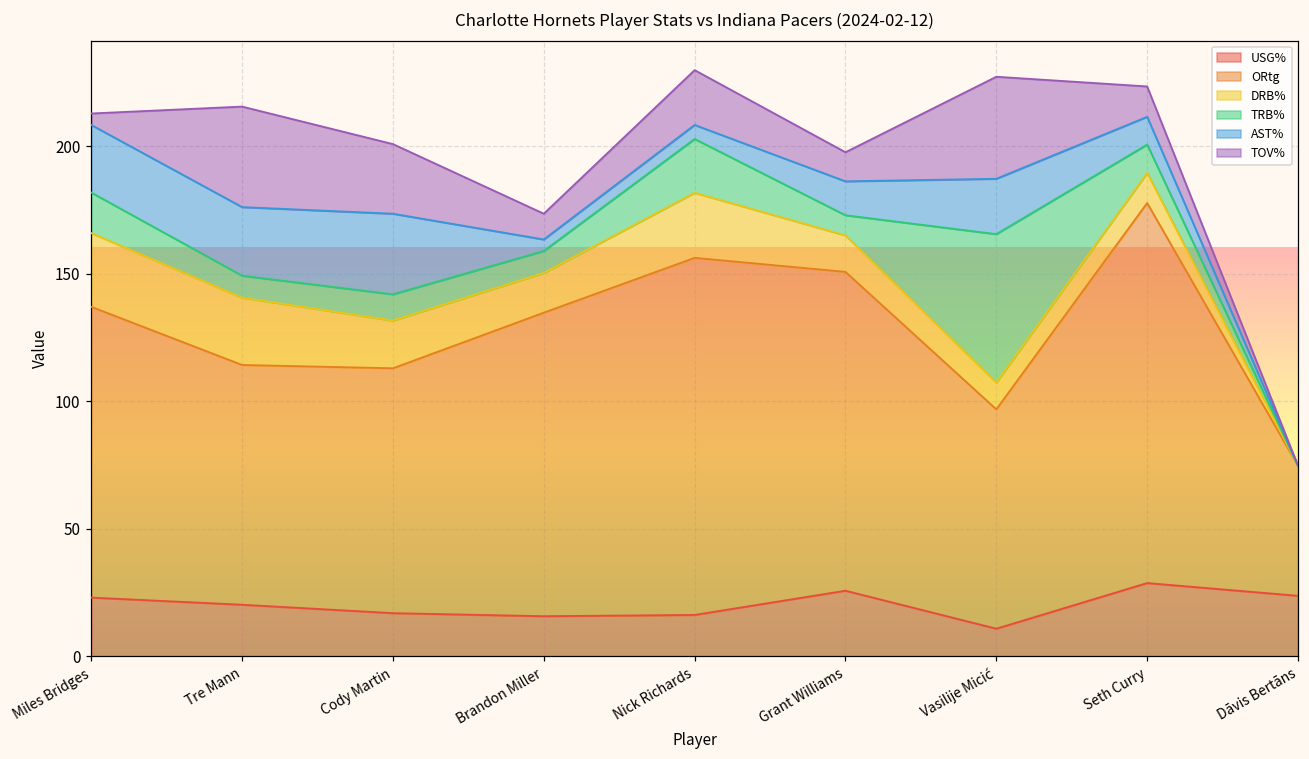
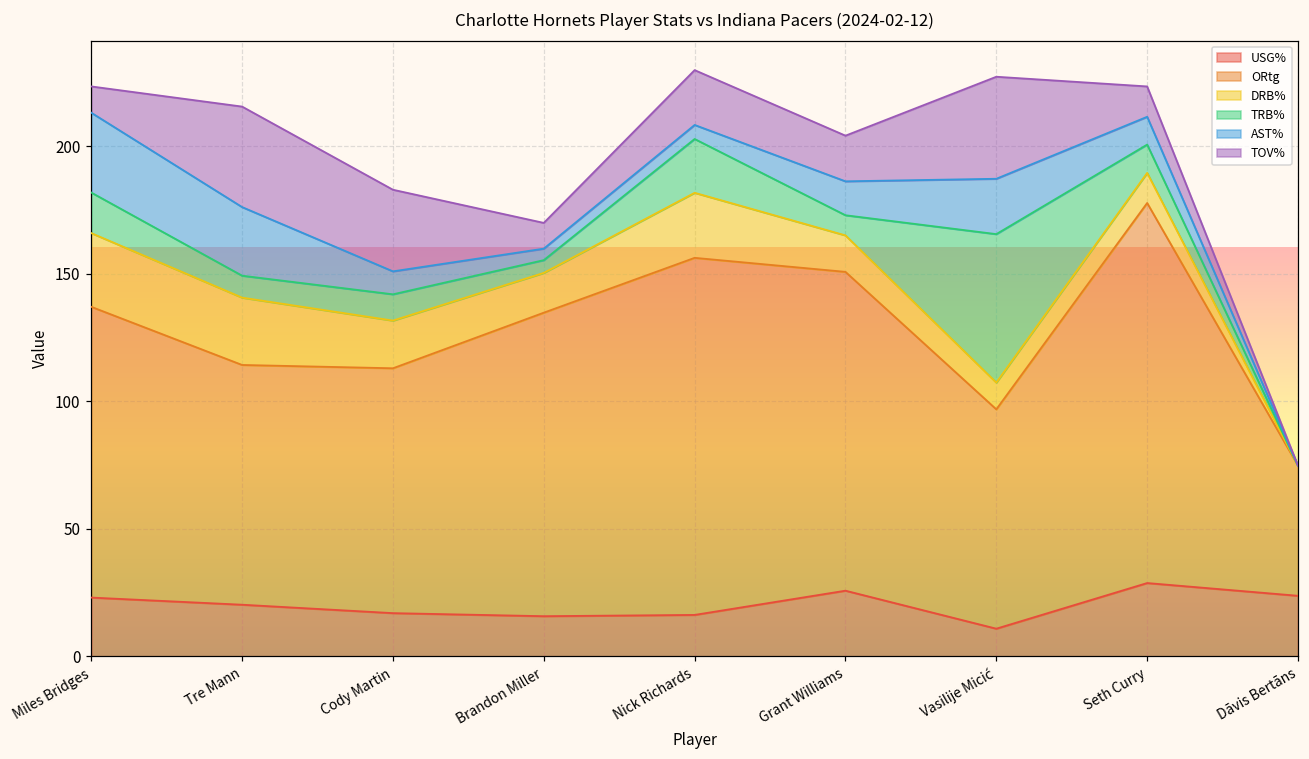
  {
    "TRB%": {
      "Miles Bridges": 16,
      "Tre Mann": 9,
      "Cody Martin": 10,
-     "Brandon Miller": 9,
+     "Brandon Miller": 5,
      "Nick Richards": 21,
      "Grant Williams": 8,
      "Vasilije Micić": 58,
      "Seth Curry": 11
    },
    "AST%": {
-     "Miles Bridges": 27,
+     "Miles Bridges": 31,
      "Tre Mann": 27,
-     "Cody Martin": 32,
+     "Cody Martin": 9,
      "Brandon Miller": 5,
      "Nick Richards": 6,
      "Grant Williams": 13,
      "Vasilije Micić": 22,
      "Seth Curry": 11
    },
    "TOV%": {
-     "Miles Bridges": 5,
+     "Miles Bridges": 10,
      "Tre Mann": 39,
-     "Cody Martin": 27,
+     "Cody Martin": 32,
      "Brandon Miller": 10,
      "Nick Richards": 22,
-     "Grant Williams": 11,
+     "Grant Williams": 18,
      "Vasilije Micić": 40,
      "Seth Curry": 12
    }
  }
